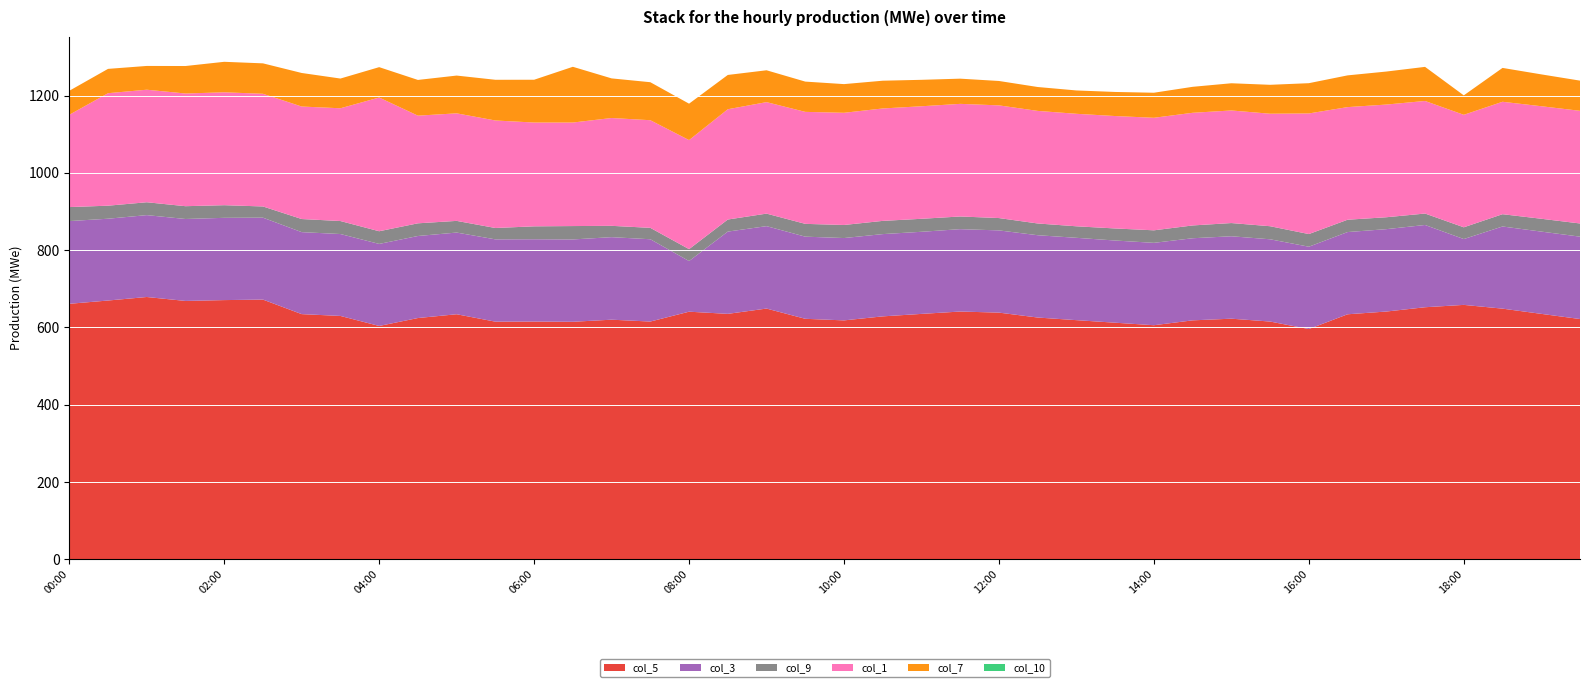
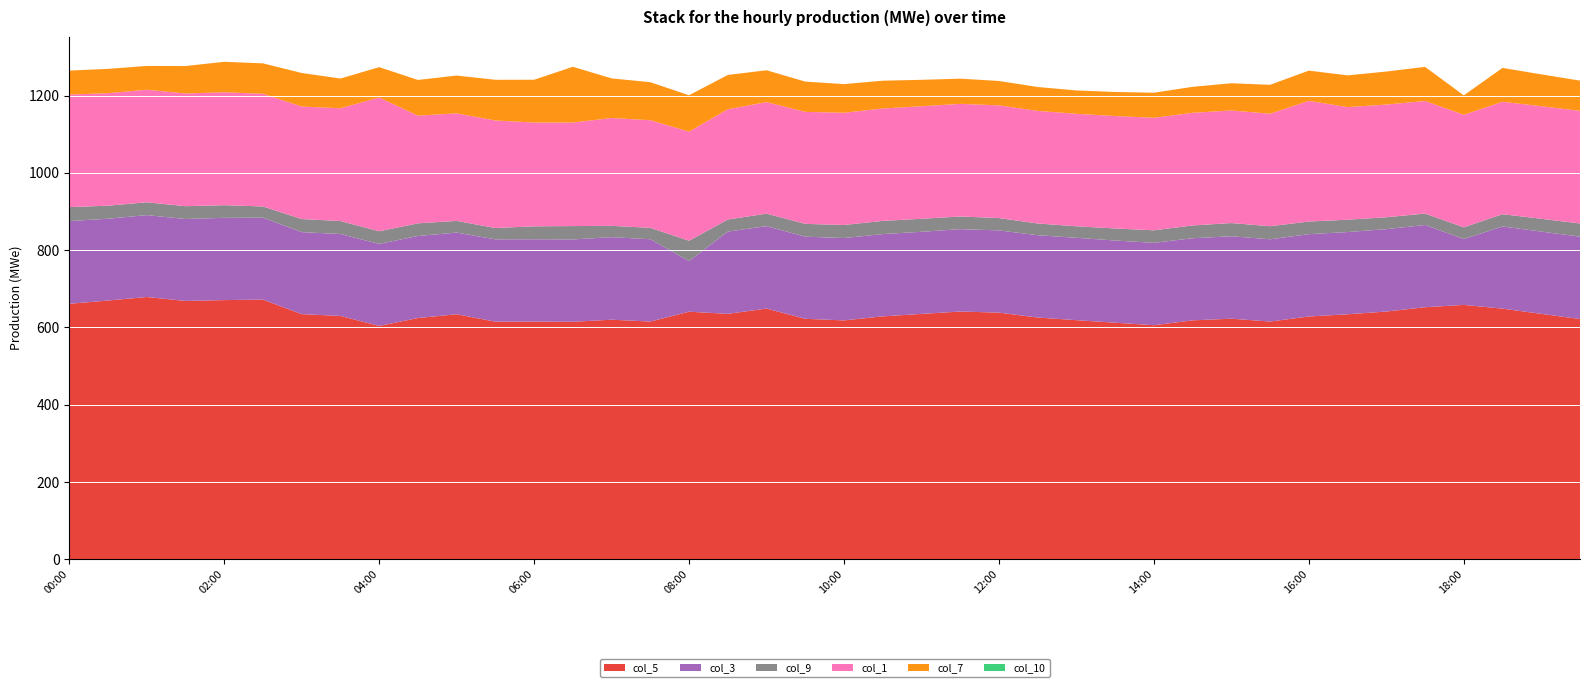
  {
    "col_5": {
      "00:00": 660,
      "02:00": 670,
      "04:00": 600,
      "06:00": 620,
      "08:00": 640,
      "10:00": 620,
      "12:00": 640,
      "14:00": 610,
-     "16:00": 600,
+     "16:00": 630,
      "18:00": 660
    },
    "col_3": {
      "00:00": 210,
      "02:00": 210,
      "04:00": 210,
      "06:00": 210,
      "08:00": 130,
      "10:00": 210,
      "12:00": 210,
      "14:00": 210,
      "16:00": 210,
      "18:00": 170
    },
    "col_9": {
      "00:00": 40,
      "02:00": 30,
      "04:00": 30,
      "06:00": 30,
-     "08:00": 30,
+     "08:00": 50,
      "10:00": 30,
      "12:00": 30,
      "14:00": 30,
      "16:00": 30,
      "18:00": 30
    },
    "col_1": {
-     "00:00": 240,
+     "00:00": 290,
      "02:00": 290,
      "04:00": 350,
      "06:00": 270,
      "08:00": 280,
      "10:00": 290,
      "12:00": 290,
      "14:00": 290,
      "16:00": 310,
      "18:00": 290
    }
  }
